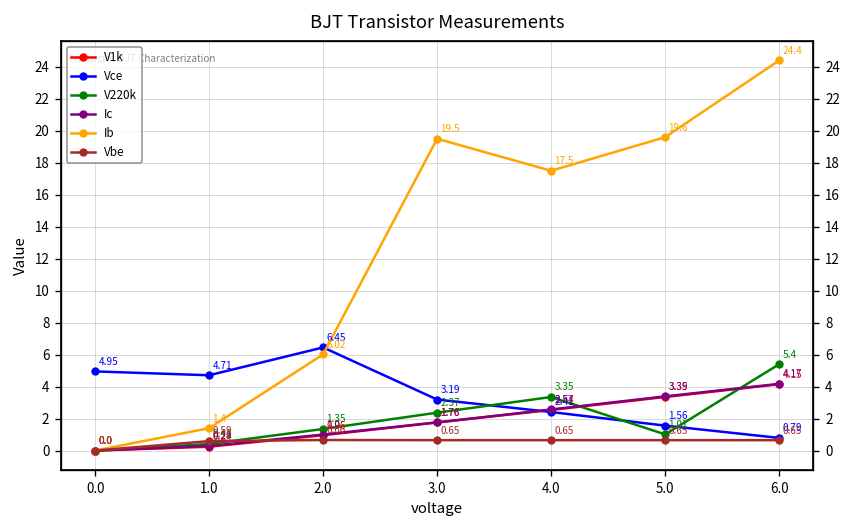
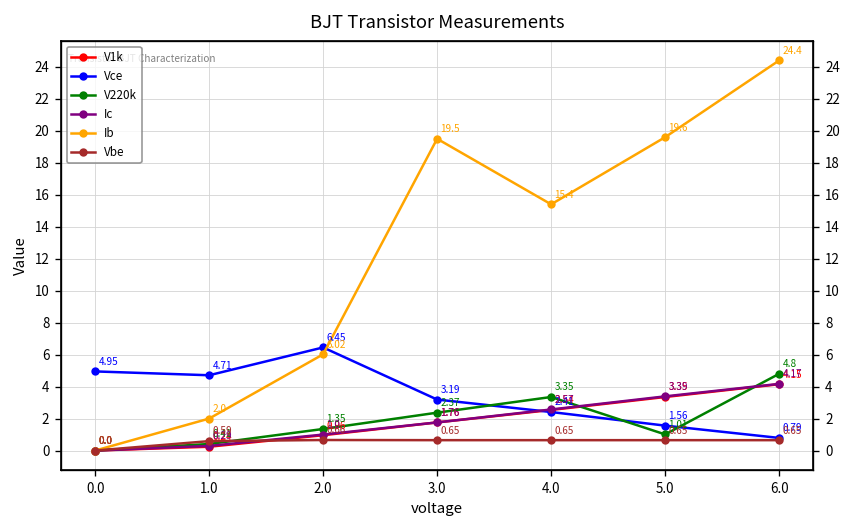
  {
    "Vce": {
      "0.0": 4.95,
      "1.0": 4.71,
      "3.0": 3.19
    },
    "V220k": {
      "3.0": 2.37,
      "4.0": 3.35,
-     "6.0": 5.4
+     "6.0": 4.8
    },
    "Ib": {
-     "1.0": 1.4,
+     "1.0": 2.0,
      "3.0": 19.5,
-     "4.0": 17.5,
+     "4.0": 15.4,
      "5.0": 19.6,
      "6.0": 24.4
    },
    "Vbe": {
      "3.0": 0.65,
      "4.0": 0.65
    }
  }
